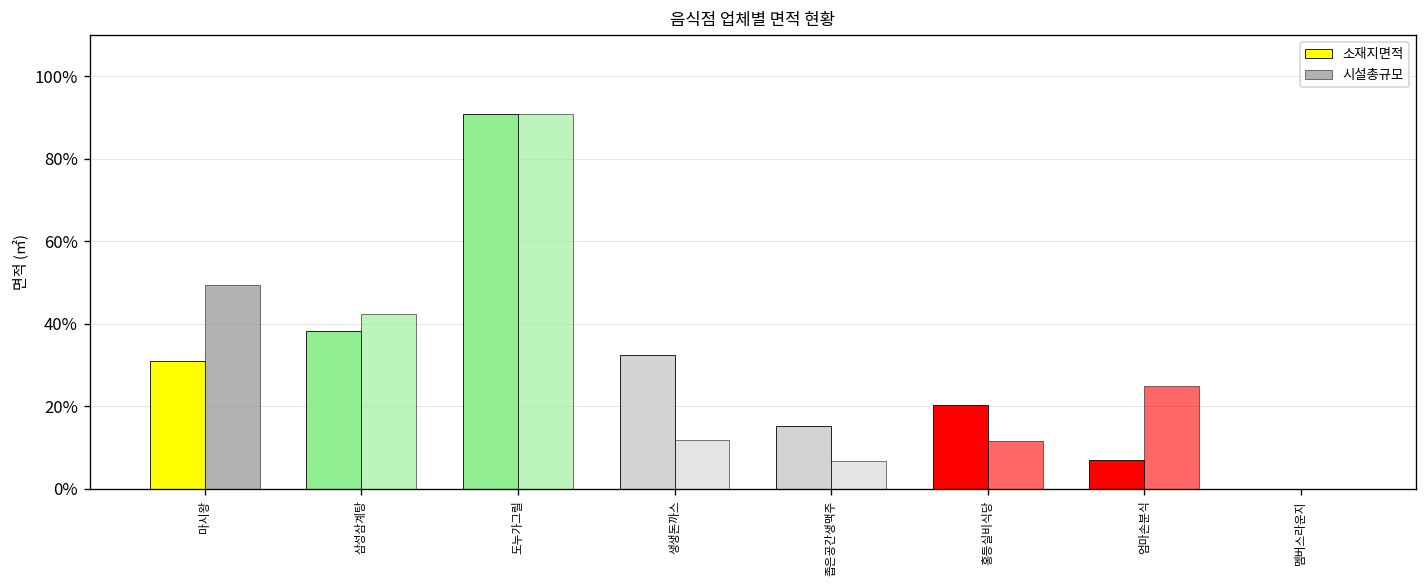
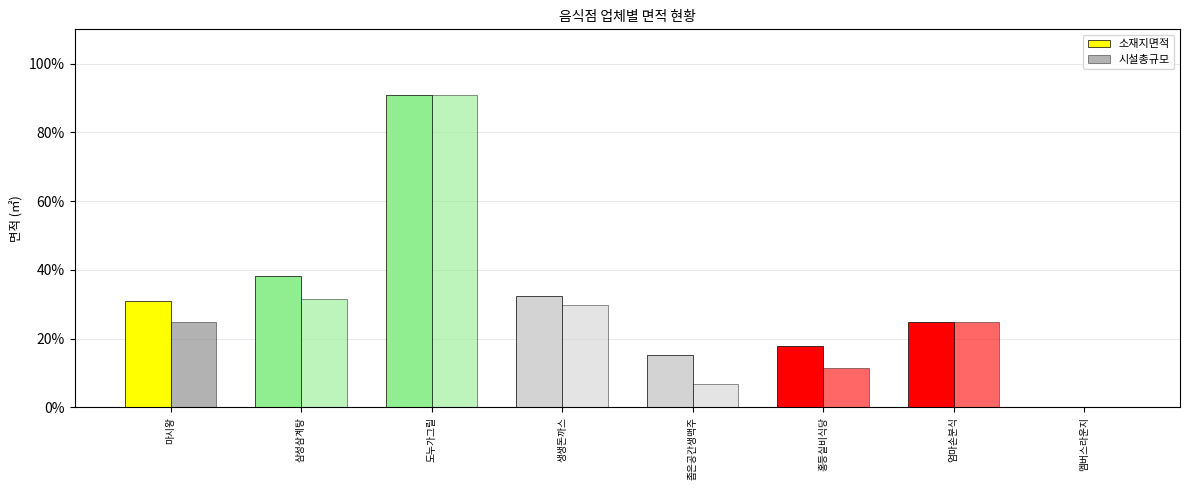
  {
    "소재지면적": {
      "마시왕": "31%",
      "삼성삼계탕": "38%",
      "도누가그릴": "91%",
      "생생돈까스": "32%",
      "좁은공간생맥주": "15%",
-     "홍등실비식당": "20%",
-     "엄마손분식": "7%",
+     "홍등실비식당": "18%",
+     "엄마손분식": "25%",
      "멤버스라운지": "0%"
    },
    "시설총규모": {
-     "마시왕": "49%",
-     "삼성삼계탕": "42%",
+     "마시왕": "25%",
+     "삼성삼계탕": "32%",
      "도누가그릴": "91%",
-     "생생돈까스": "12%",
+     "생생돈까스": "30%",
      "좁은공간생맥주": "7%",
      "홍등실비식당": "11%",
      "엄마손분식": "25%",
      "멤버스라운지": "0%"
    }
  }
